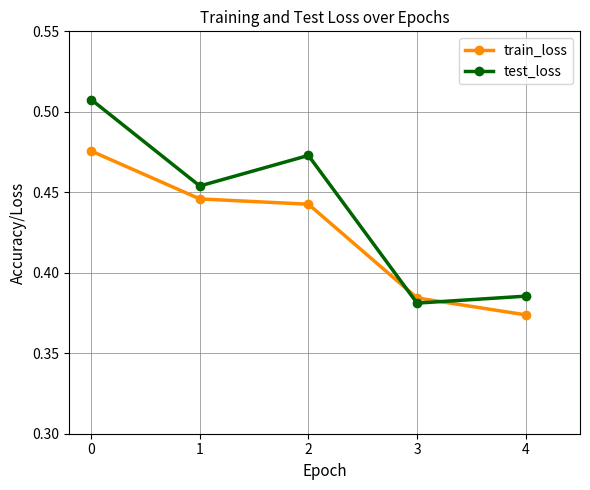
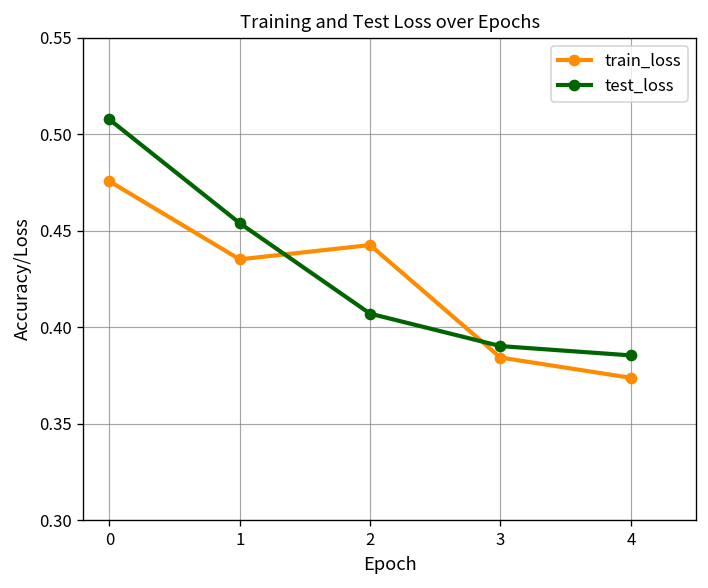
  {
    "train_loss": {
      "0": 0.476,
-     "1": 0.446,
+     "1": 0.435,
      "2": 0.443,
      "3": 0.384,
      "4": 0.374
    },
    "test_loss": {
      "0": 0.508,
      "1": 0.454,
-     "2": 0.473,
-     "3": 0.381,
+     "2": 0.407,
+     "3": 0.390,
      "4": 0.385
    }
  }
